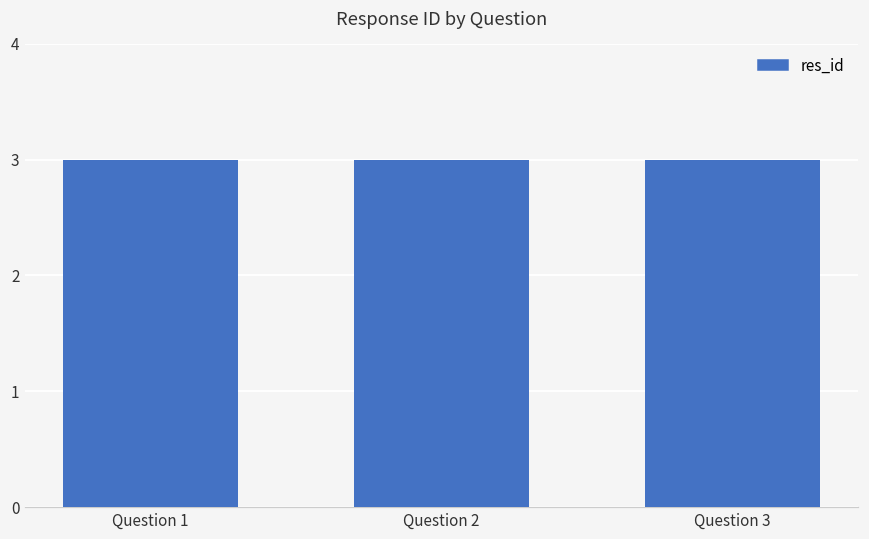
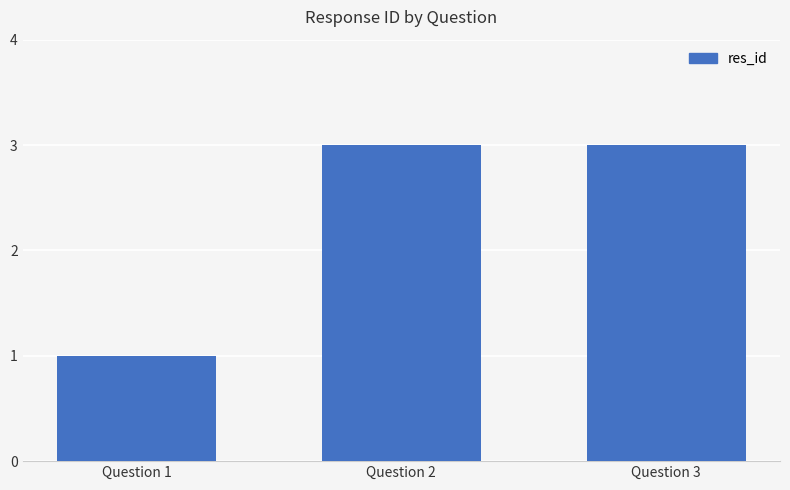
  {
-   "Question 1": 3,
+   "Question 1": 1,
    "Question 2": 3,
    "Question 3": 3
  }
